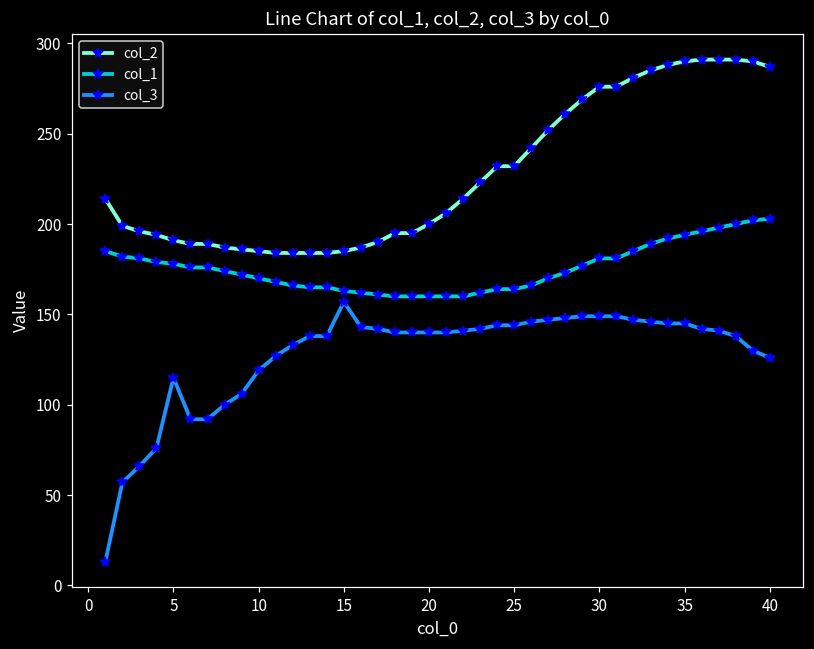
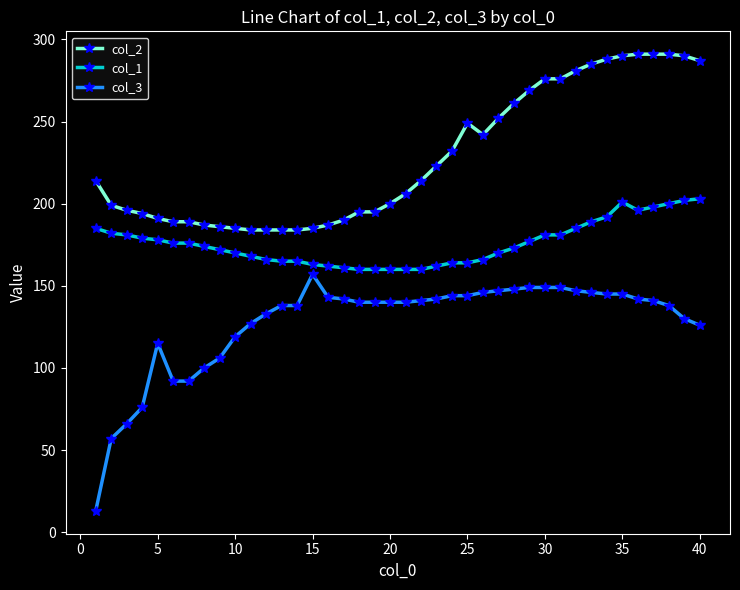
  {
    "col_2": {
      "5": 191,
      "10": 185,
      "15": 185,
      "20": 200,
-     "25": 232,
+     "25": 249,
      "30": 276,
      "35": 290,
      "40": 287
    },
    "col_1": {
      "5": 178,
      "10": 170,
      "15": 163,
      "20": 160,
      "25": 164,
      "30": 181,
-     "35": 194,
+     "35": 201,
      "40": 203
    },
    "col_3": {
      "5": 115,
      "10": 119,
      "15": 157,
      "20": 140,
      "25": 144,
      "30": 149,
      "35": 145,
      "40": 126
    }
  }
